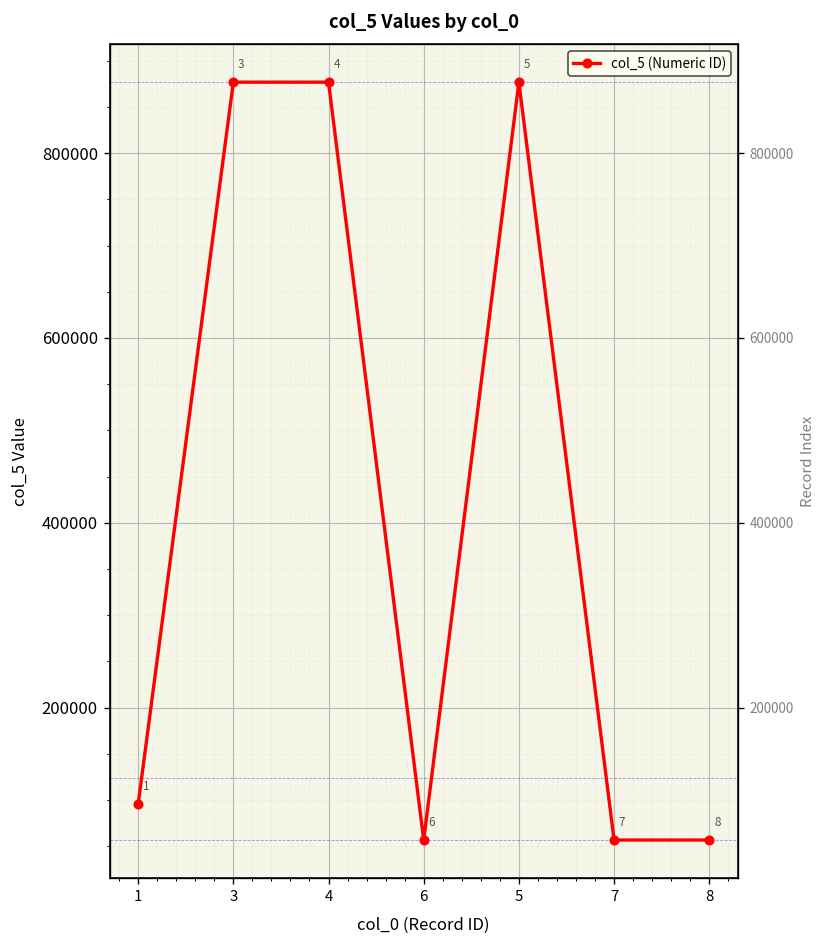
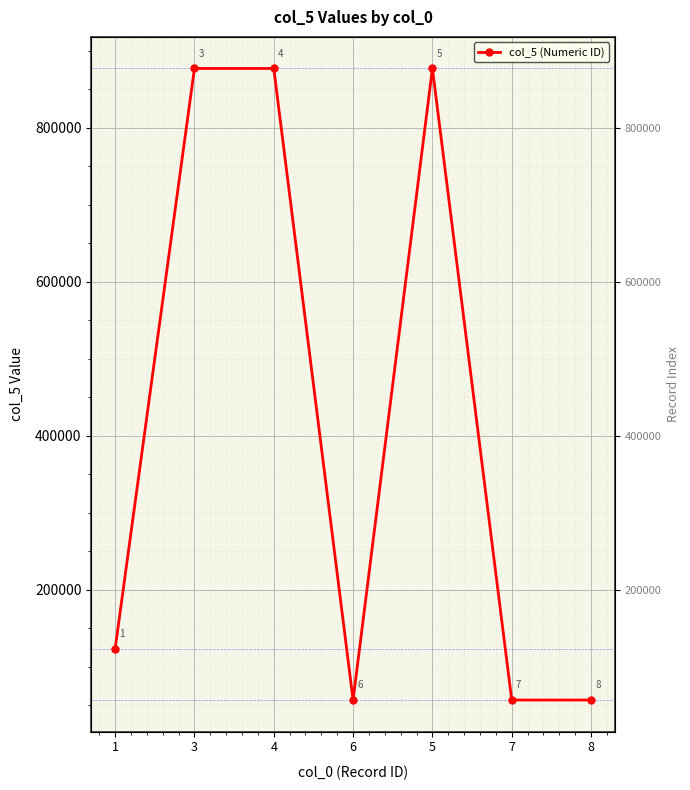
  {
-   "1": 100000
+   "1": 120000
  }
